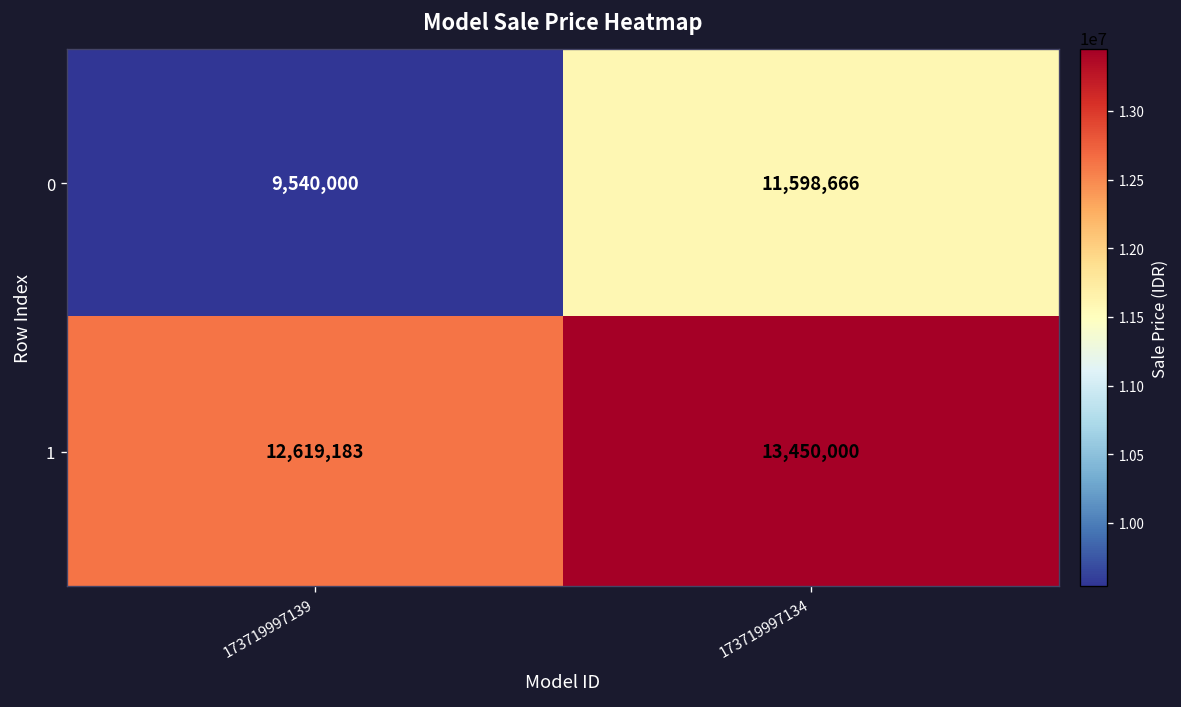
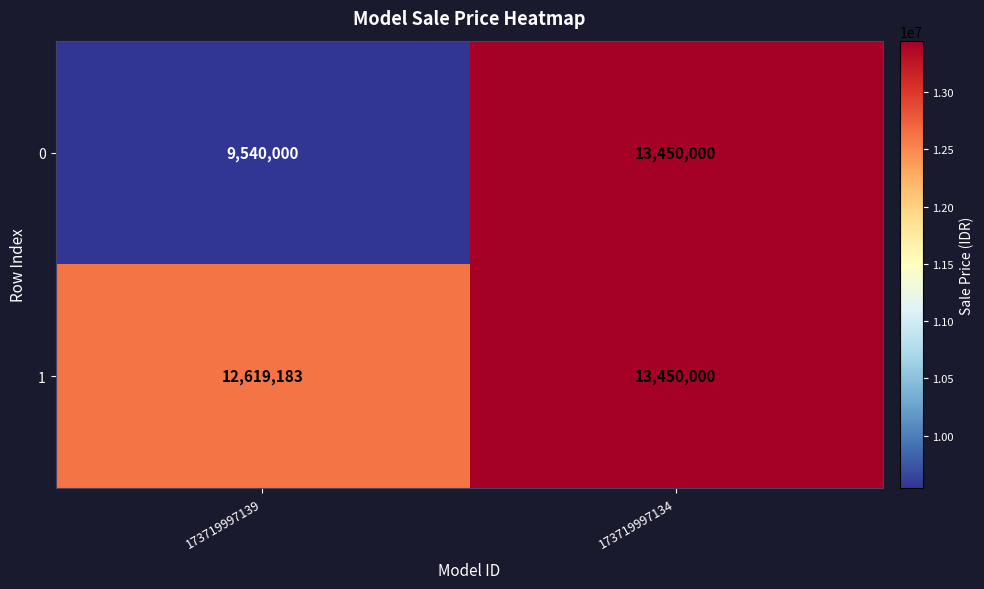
  {
    "0": {
      "173719997139": "9,540,000",
-     "173719997134": "11,598,666"
+     "173719997134": "13,450,000"
    },
    "1": {
      "173719997139": "12,619,183",
      "173719997134": "13,450,000"
    }
  }
